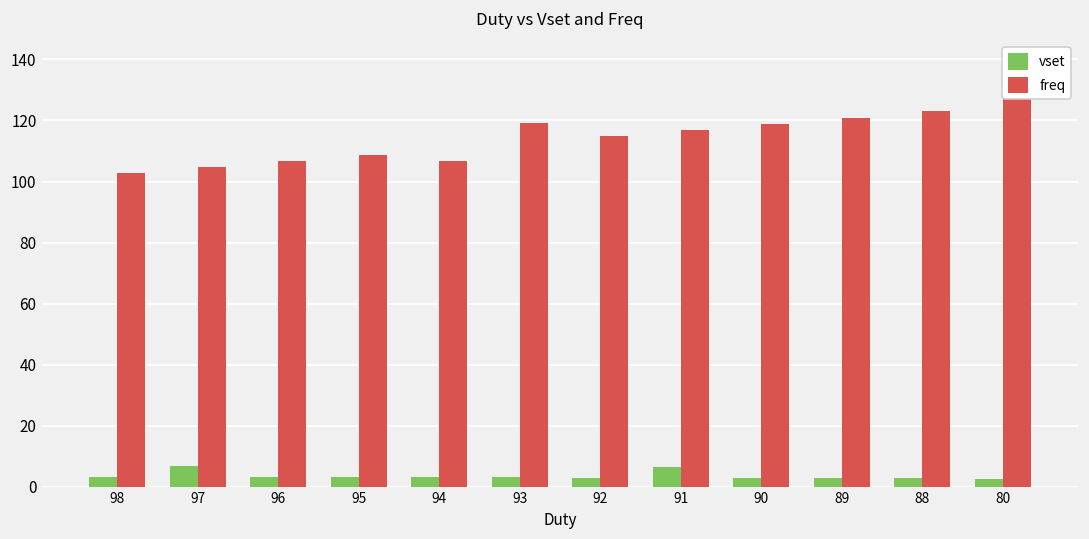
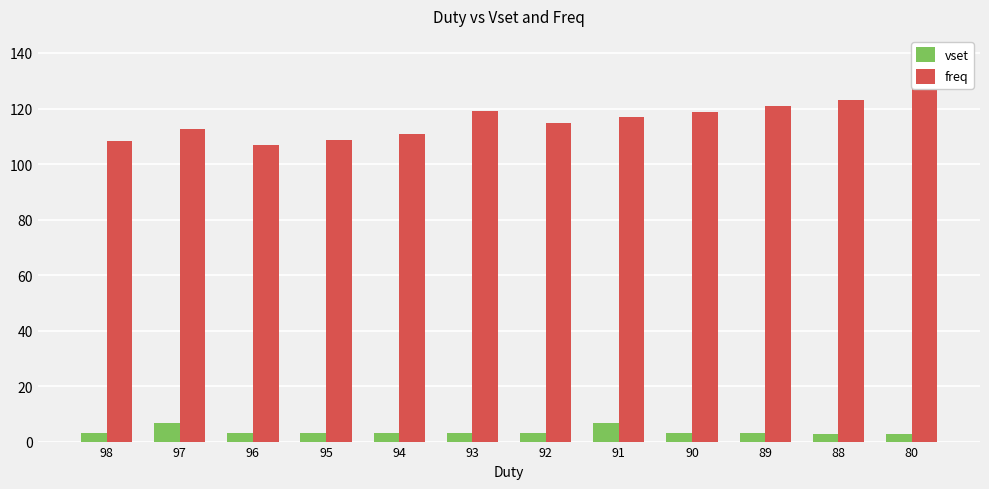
  {
    "vset": {
      "98": 3,
      "97": 7,
      "96": 3,
      "95": 3,
      "94": 3,
      "93": 3,
      "92": 3,
      "91": 7,
      "90": 3,
      "89": 3,
      "88": 3,
      "80": 3
    },
    "freq": {
-     "98": 103,
-     "97": 105,
+     "98": 108,
+     "97": 113,
      "96": 107,
      "95": 109,
-     "94": 107,
+     "94": 111,
      "93": 119,
      "92": 115,
      "91": 117,
      "90": 119,
      "89": 121,
      "88": 123
    }
  }
